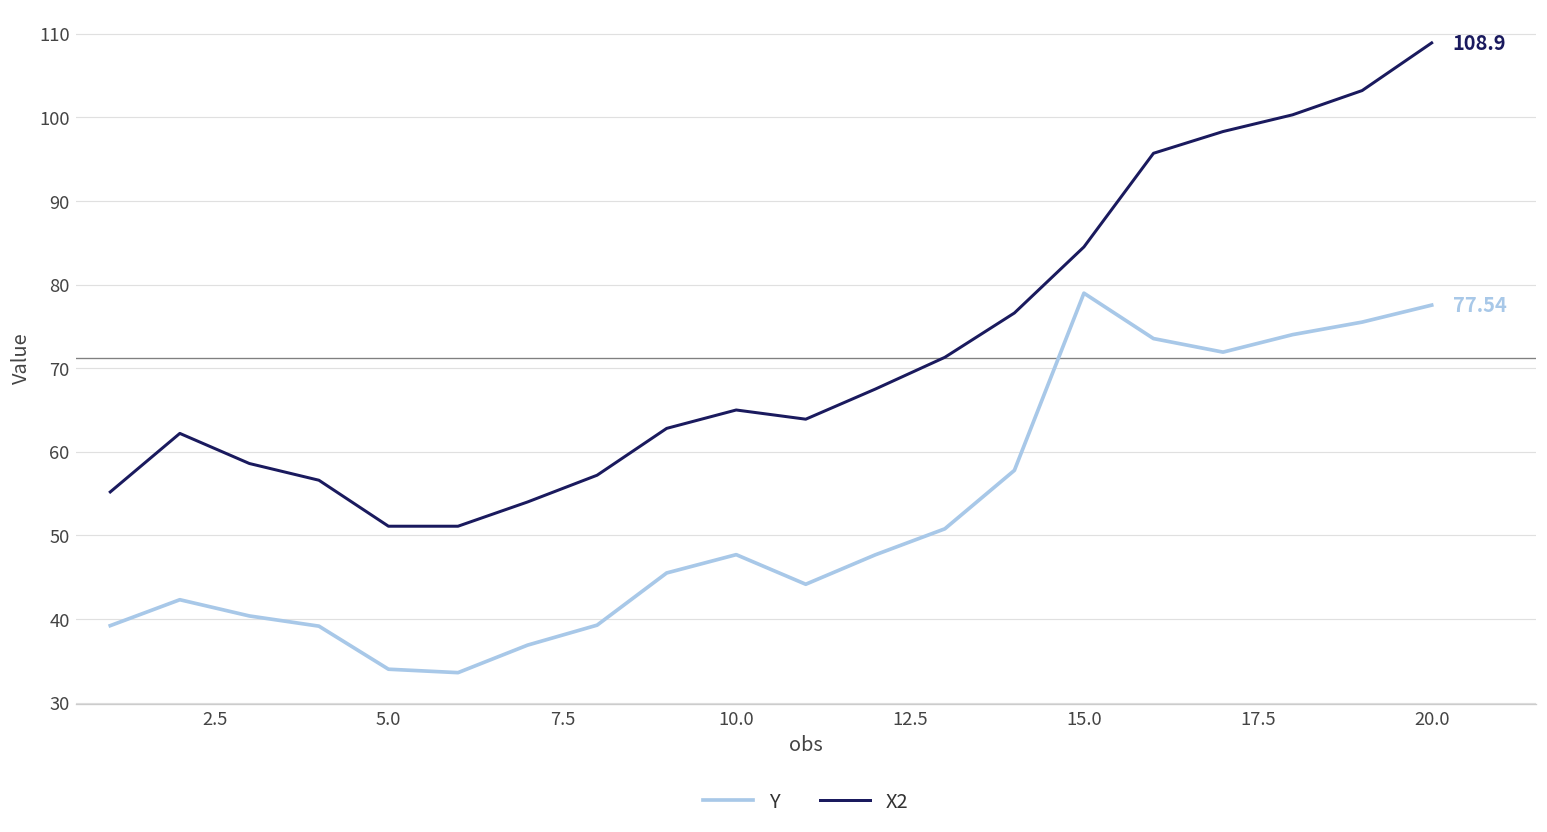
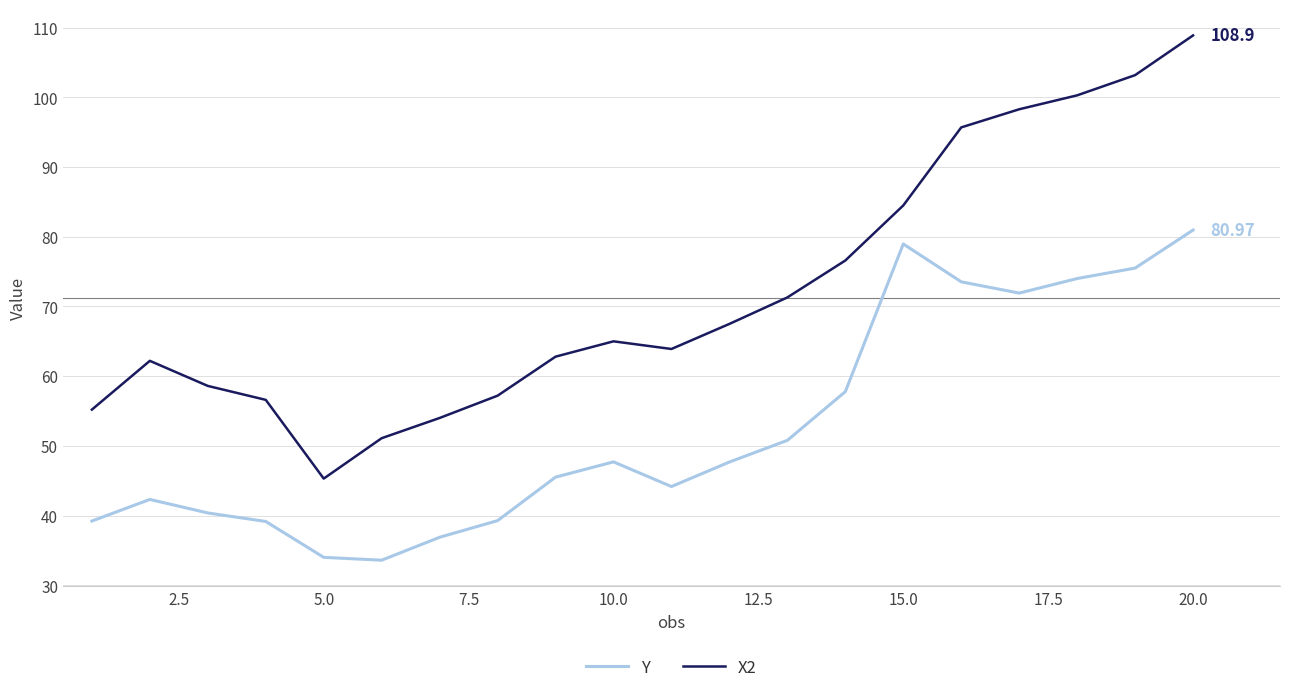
  {
    "Y": {
-     "20.0": 77.54
+     "20.0": 80.97
    },
    "X2": {
-     "5.0": 51,
+     "5.0": 45,
      "10.0": 65,
      "15.0": 85
    }
  }
